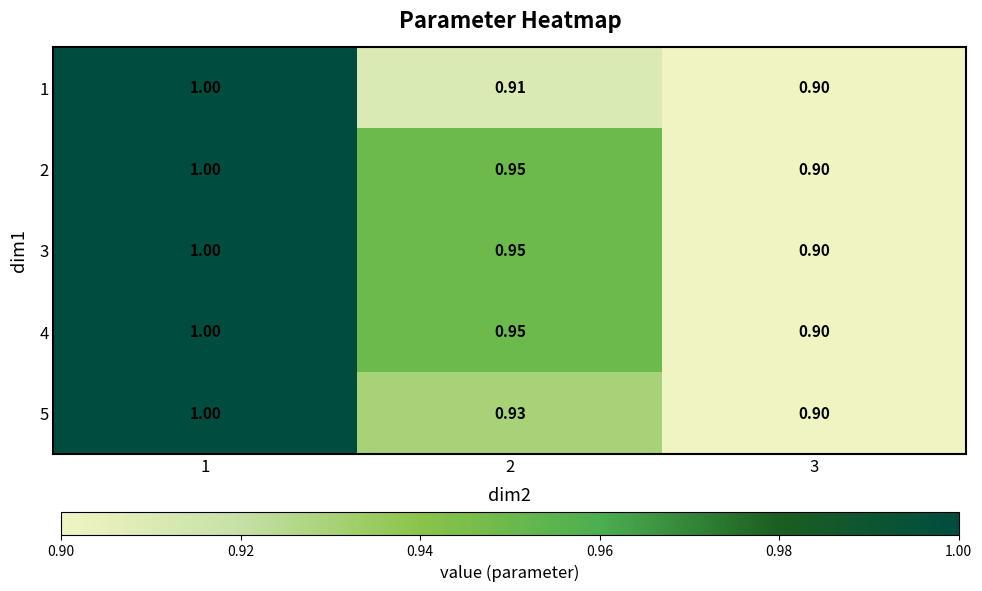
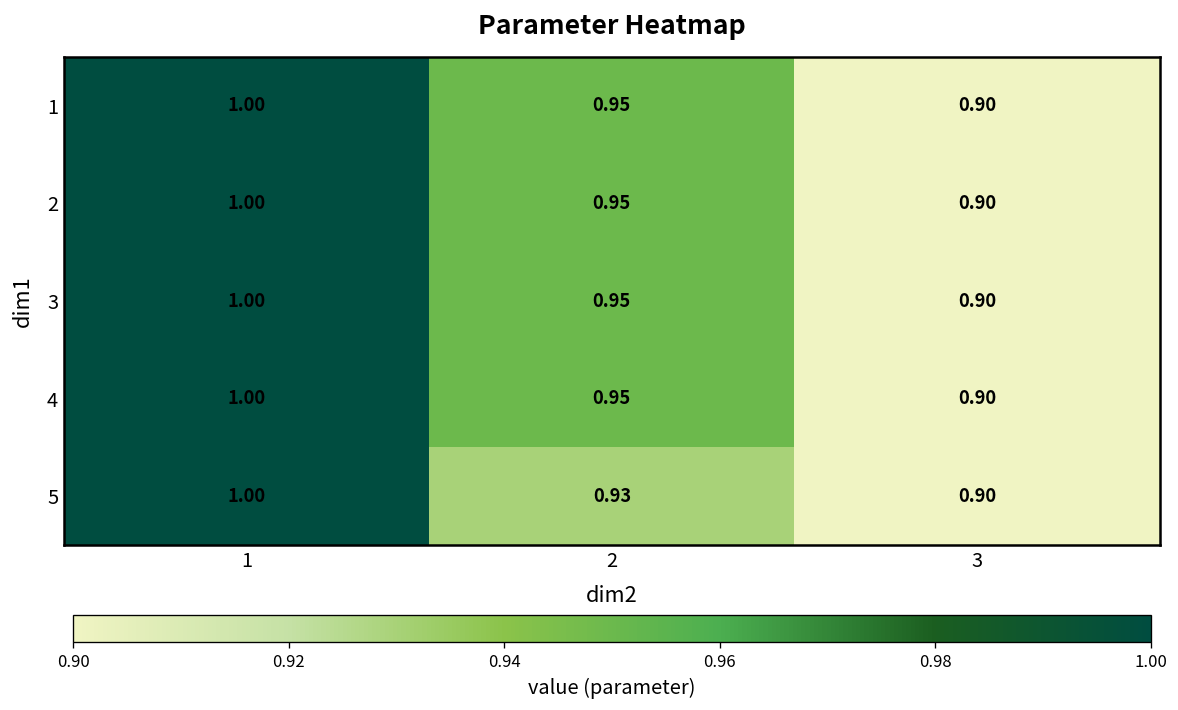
  {
    "1": {
      "1": 1.00,
-     "2": 0.91,
+     "2": 0.95,
      "3": 0.90
    },
    "2": {
      "1": 1.00,
      "2": 0.95,
      "3": 0.90
    },
    "3": {
      "1": 1.00,
      "2": 0.95,
      "3": 0.90
    },
    "4": {
      "1": 1.00,
      "2": 0.95,
      "3": 0.90
    },
    "5": {
      "1": 1.00,
      "2": 0.93,
      "3": 0.90
    }
  }
